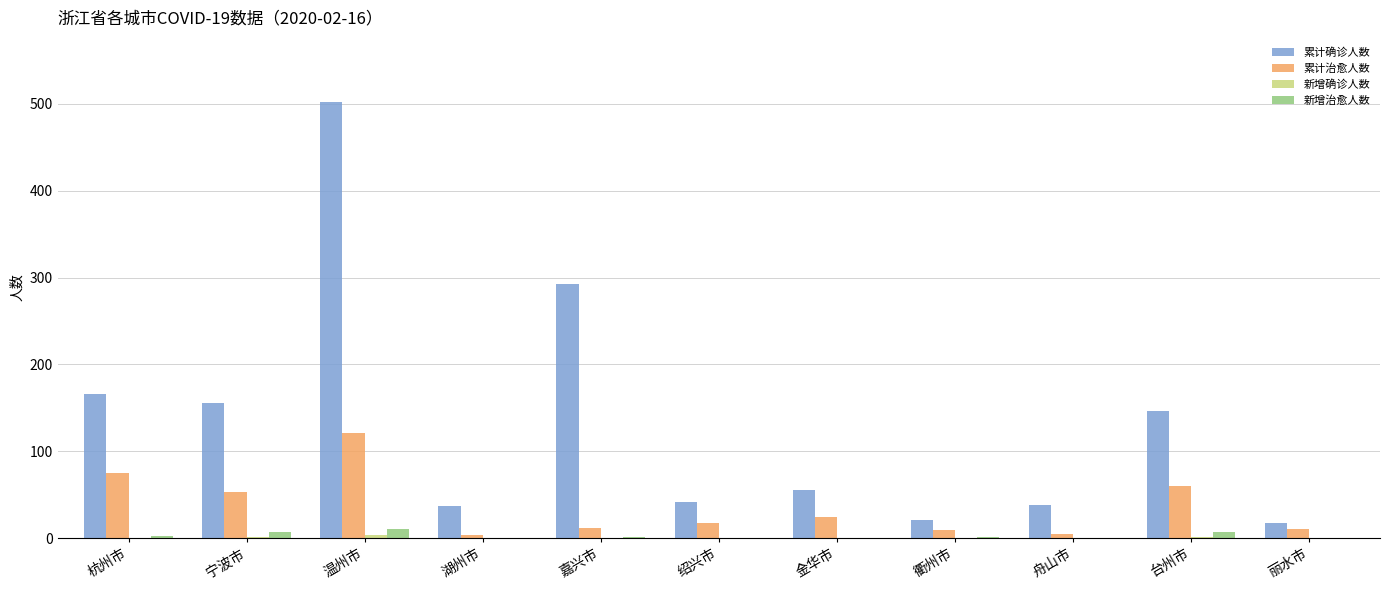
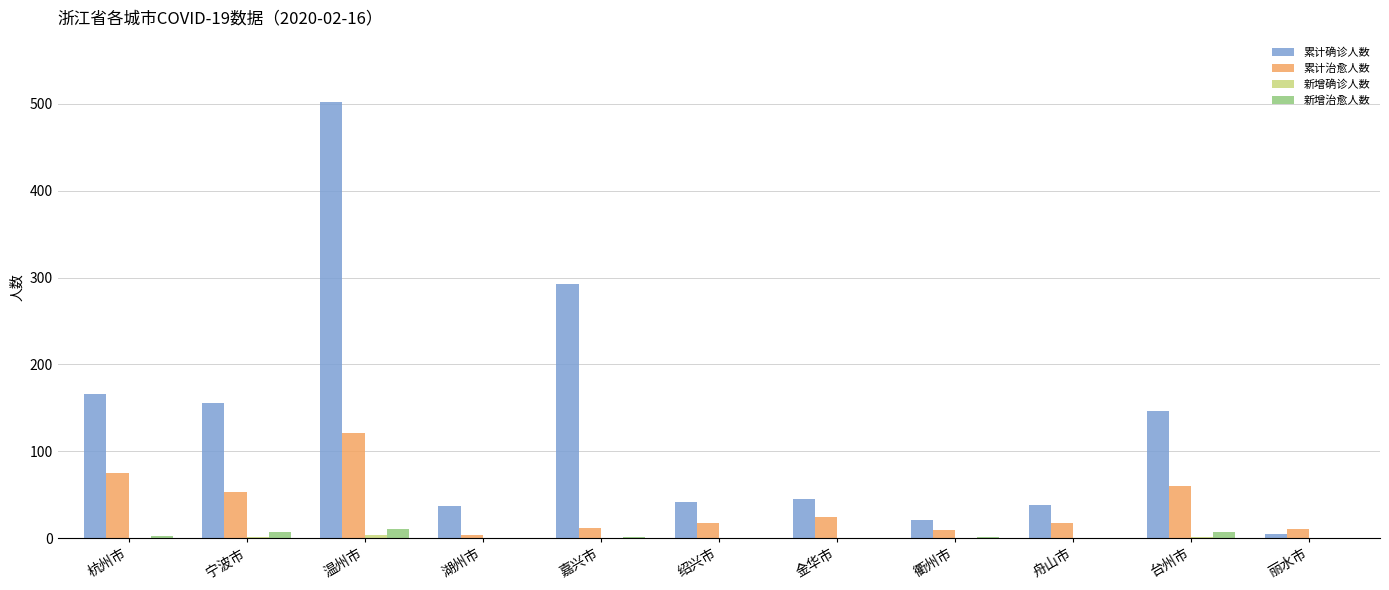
  {
    "累计确诊人数": {
      "杭州市": 170,
      "宁波市": 160,
      "温州市": 500,
      "湖州市": 40,
      "嘉兴市": 290,
      "绍兴市": 40,
-     "金华市": 60,
+     "金华市": 50,
      "衢州市": 20,
      "舟山市": 40,
      "台州市": 150,
-     "丽水市": 20
+     "丽水市": 10
    },
    "累计治愈人数": {
      "杭州市": 80,
      "宁波市": 50,
      "温州市": 120,
      "湖州市": 0,
      "嘉兴市": 10,
      "绍兴市": 20,
      "金华市": 20,
      "衢州市": 10,
-     "舟山市": 10,
+     "舟山市": 20,
      "台州市": 60,
      "丽水市": 10
    }
  }
